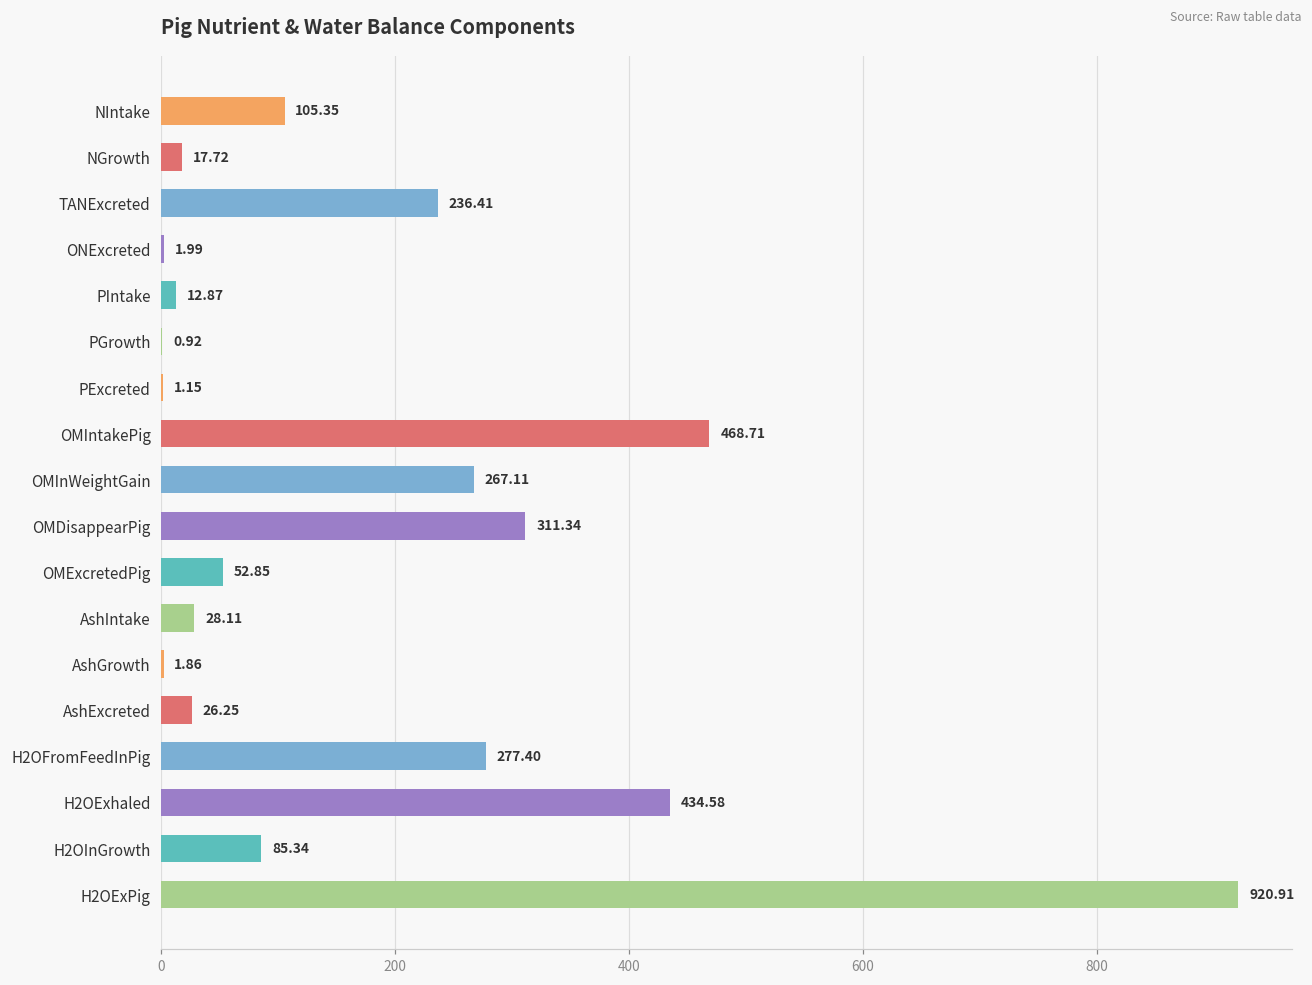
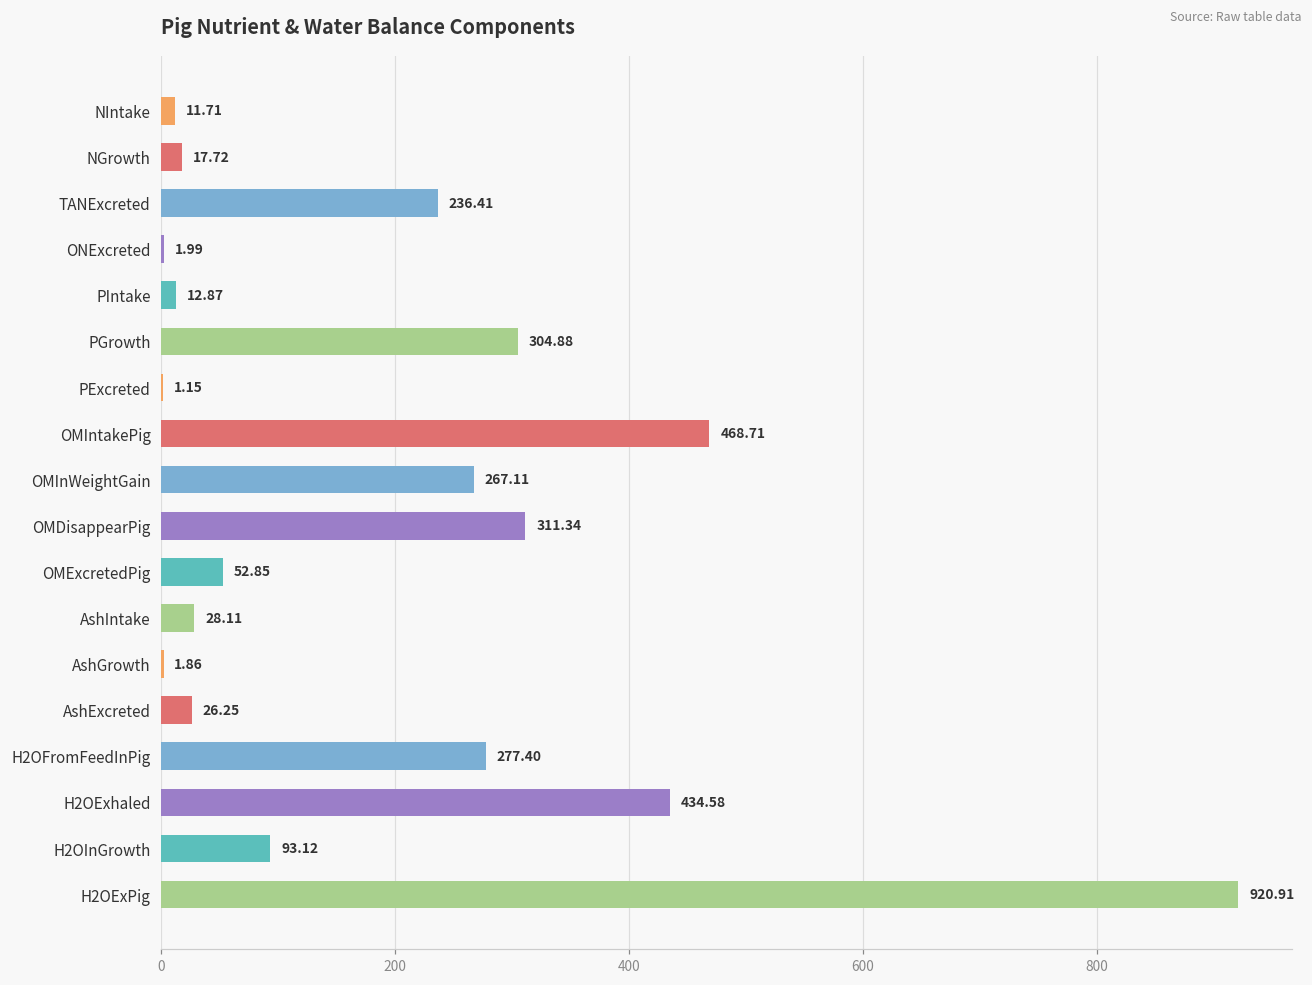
  {
-   "NIntake": 105.35,
+   "NIntake": 11.71,
    "NGrowth": 17.72,
    "TANExcreted": 236.41,
    "ONExcreted": 1.99,
    "PIntake": 12.87,
-   "PGrowth": 0.92,
+   "PGrowth": 304.88,
    "PExcreted": 1.15,
    "OMIntakePig": 468.71,
    "OMInWeightGain": 267.11,
    "OMDisappearPig": 311.34,
    "OMExcretedPig": 52.85,
    "AshIntake": 28.11,
    "AshGrowth": 1.86,
    "AshExcreted": 26.25,
    "H2OFromFeedInPig": 277.40,
    "H2OExhaled": 434.58,
-   "H2OInGrowth": 85.34,
+   "H2OInGrowth": 93.12,
    "H2OExPig": 920.91
  }
